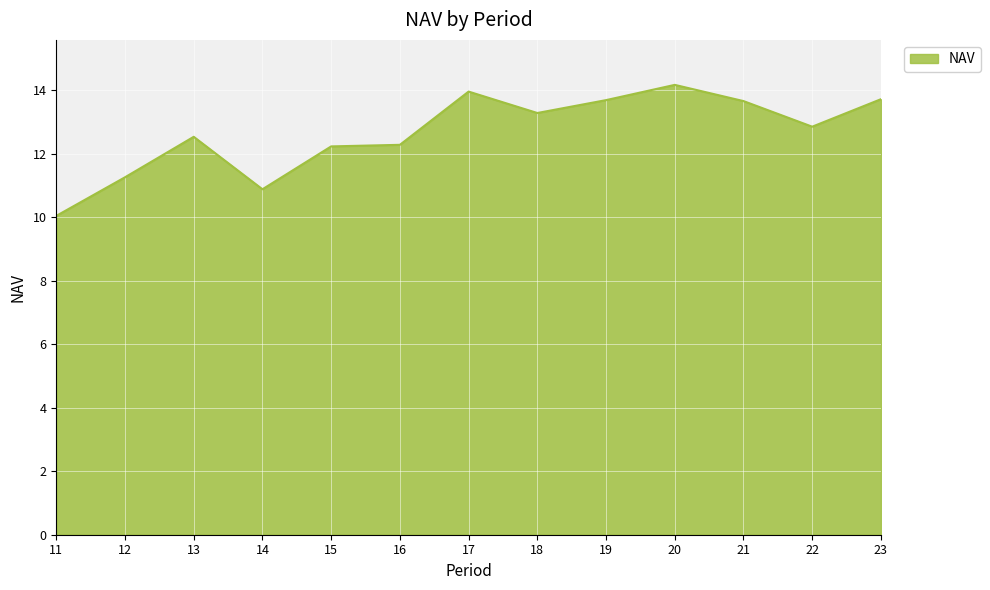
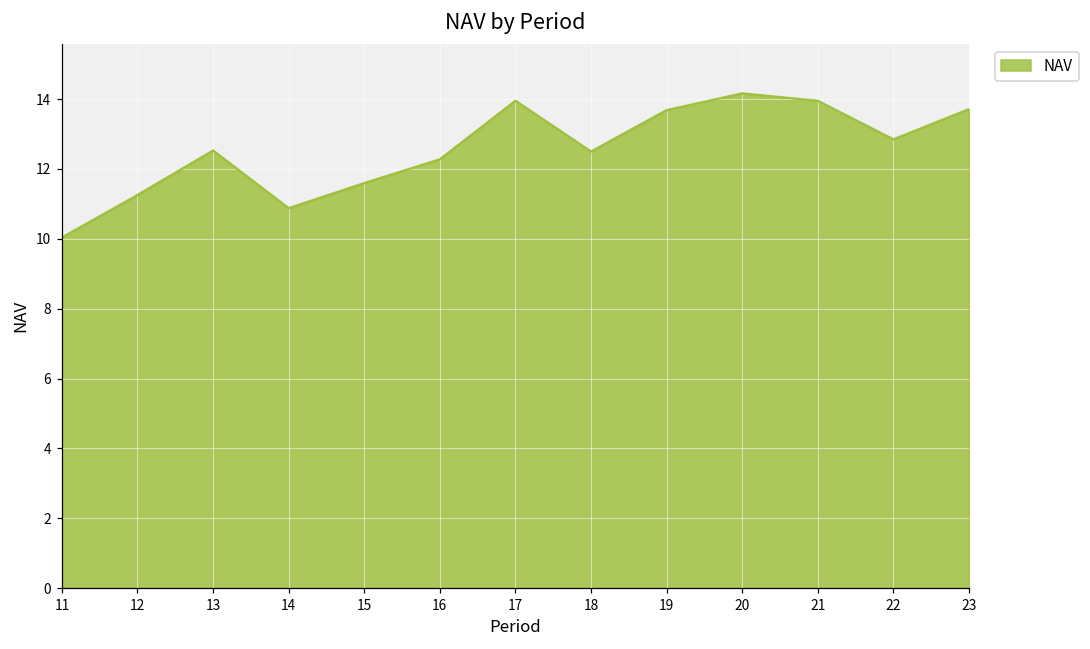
  {
    "11": 10.0,
    "12": 11.3,
    "13": 12.5,
    "14": 10.9,
-   "15": 12.2,
+   "15": 11.6,
    "16": 12.3,
    "17": 14.0,
-   "18": 13.3,
+   "18": 12.5,
    "19": 13.7,
    "20": 14.2,
-   "21": 13.7,
+   "21": 13.9,
    "22": 12.8,
    "23": 13.7
  }
